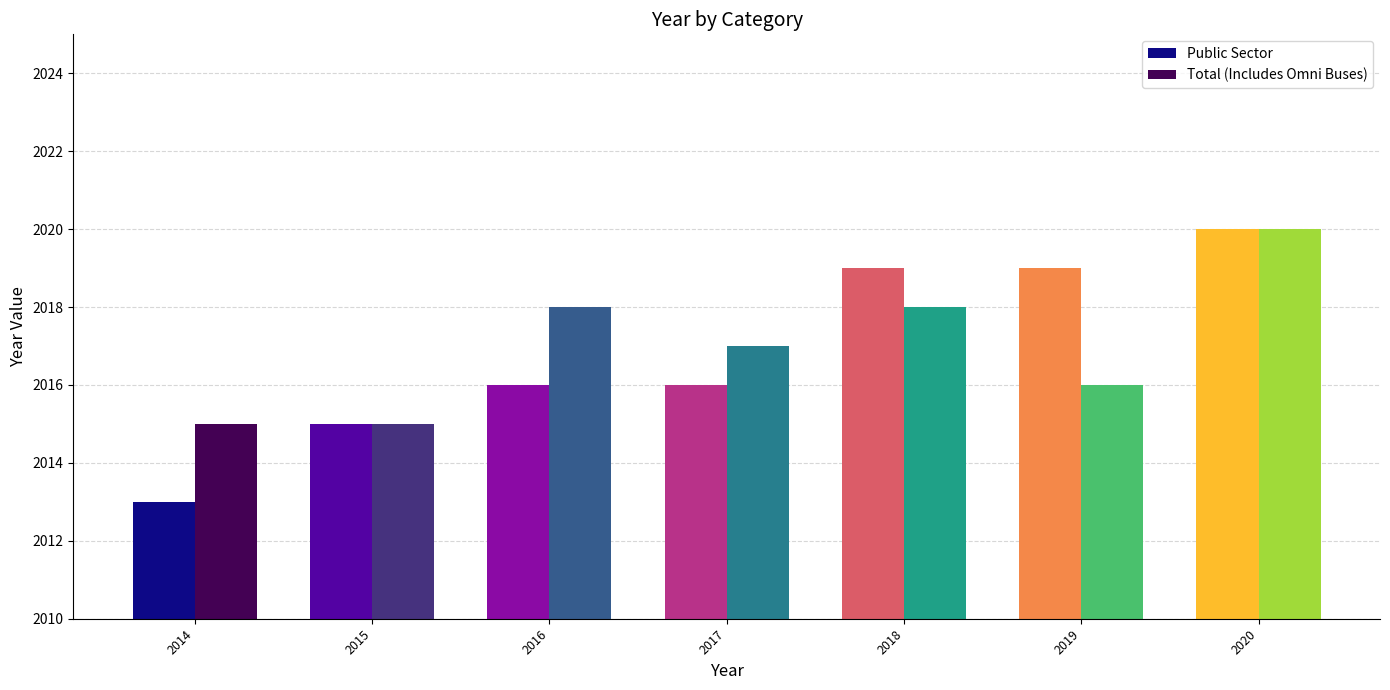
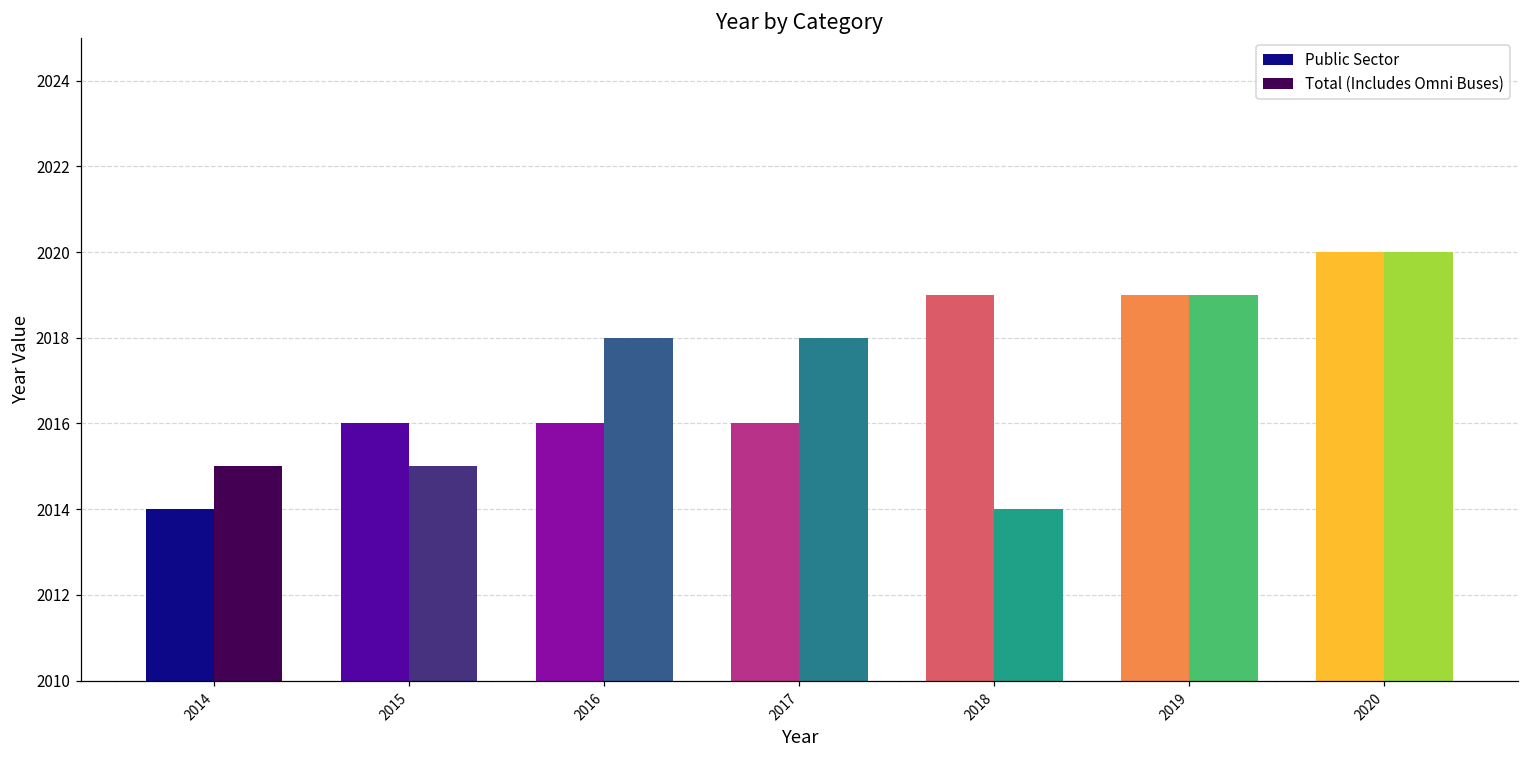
  {
    "Public Sector": {
-     "2014": 2013,
-     "2015": 2015,
+     "2014": 2014,
+     "2015": 2016,
      "2016": 2016,
      "2017": 2016,
      "2018": 2019,
      "2019": 2019,
      "2020": 2020
    },
    "Total (Includes Omni Buses)": {
      "2014": 2015,
      "2015": 2015,
      "2016": 2018,
-     "2017": 2017,
-     "2018": 2018,
-     "2019": 2016,
+     "2017": 2018,
+     "2018": 2014,
+     "2019": 2019,
      "2020": 2020
    }
  }
